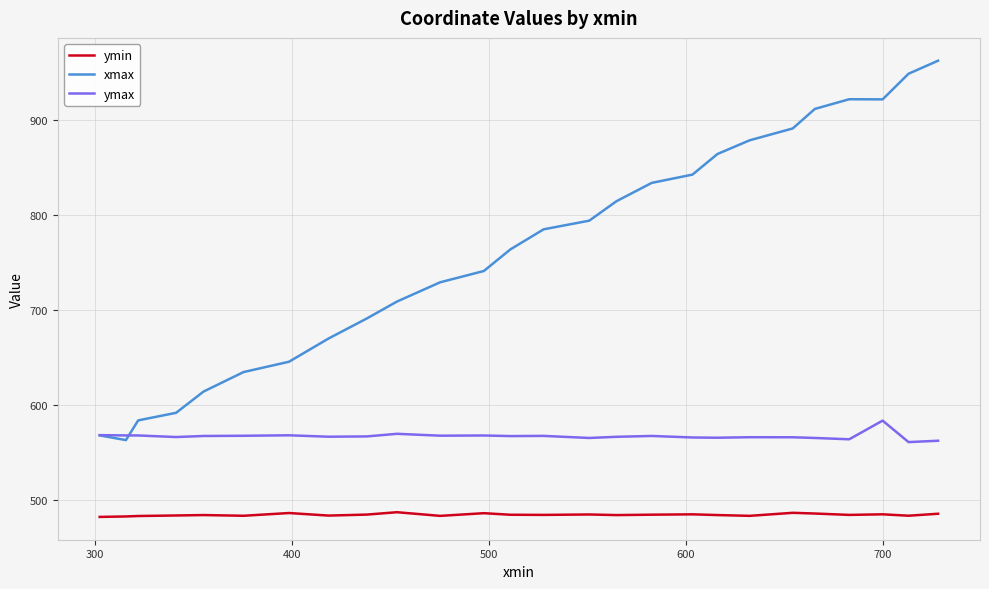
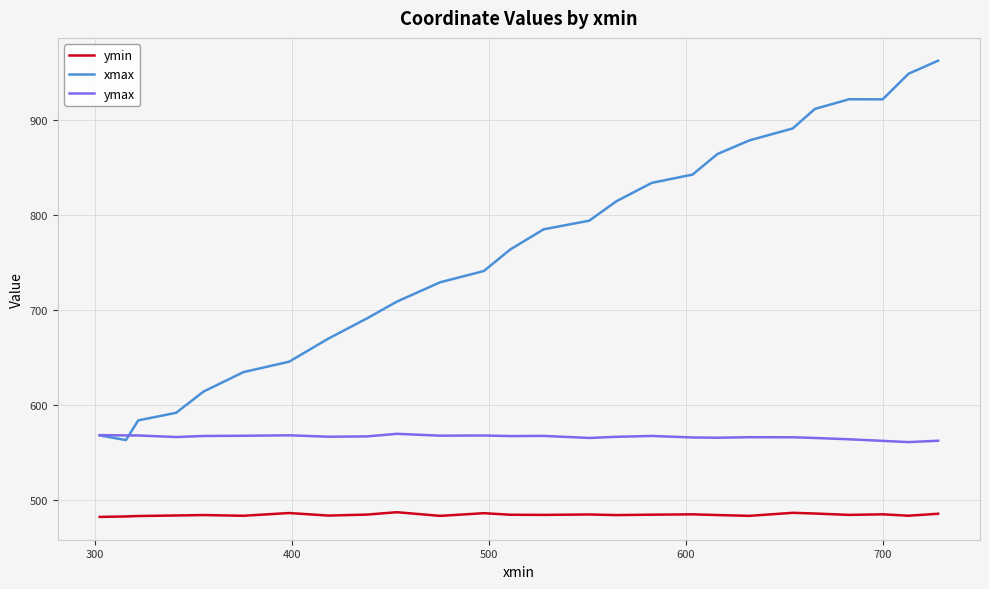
  {
    "ymin": {
      "700": 480
    },
    "xmax": {
      "700": 920
    },
    "ymax": {
-     "700": 580
+     "700": 560
    }
  }
